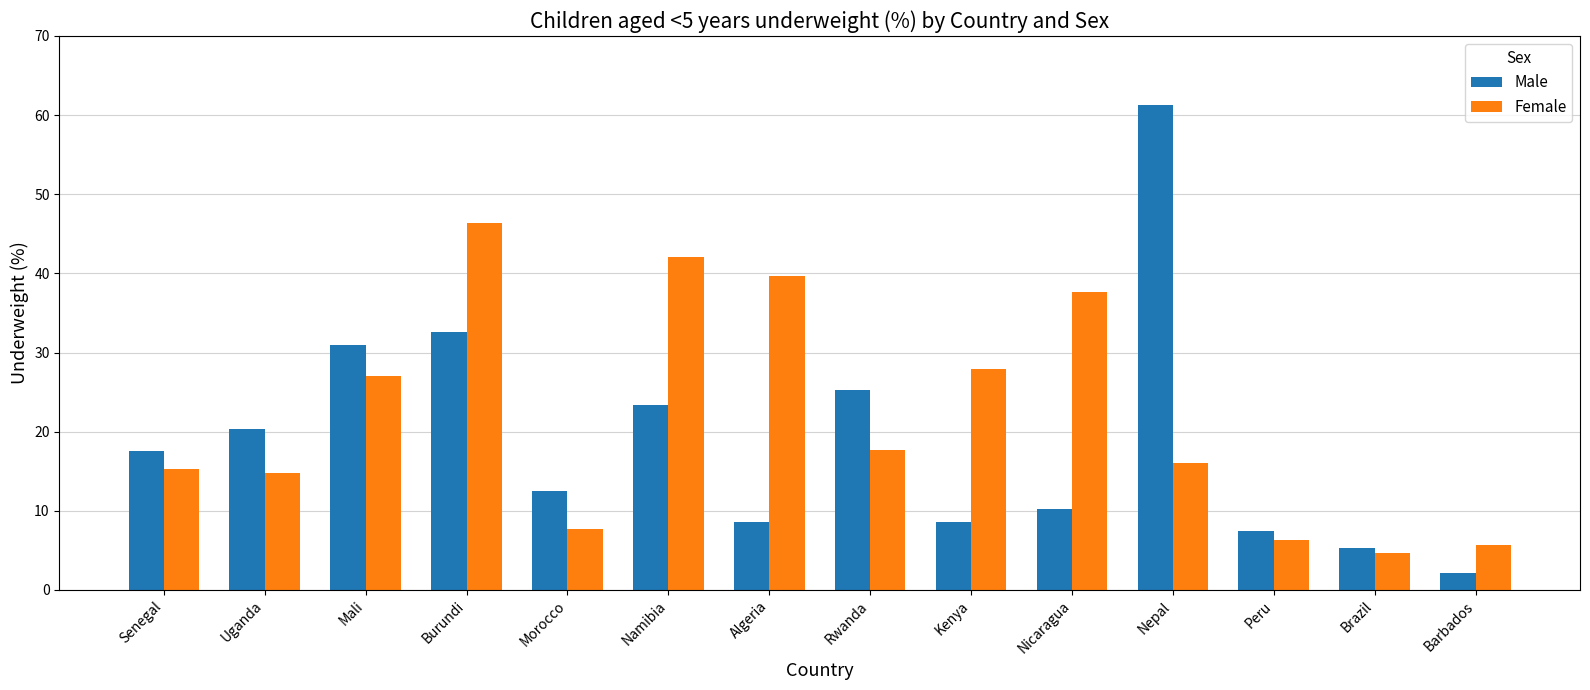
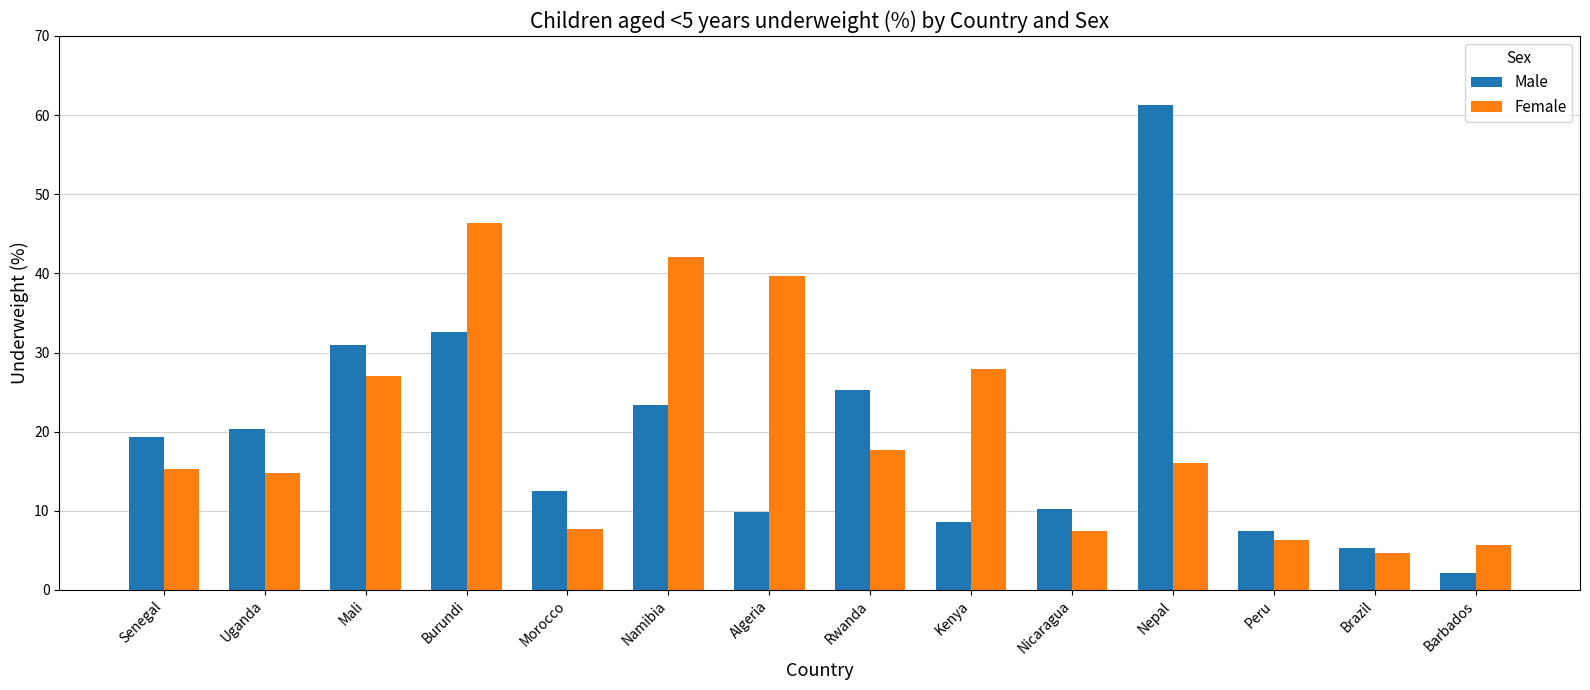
  {
    "Male": {
-     "Senegal": 18,
+     "Senegal": 19,
      "Uganda": 20,
      "Mali": 31,
      "Burundi": 33,
      "Morocco": 13,
      "Namibia": 23,
-     "Algeria": 9,
+     "Algeria": 10,
      "Rwanda": 25,
      "Kenya": 9,
      "Nicaragua": 10,
      "Nepal": 61,
      "Peru": 7,
      "Brazil": 5,
      "Barbados": 2
    },
    "Female": {
      "Senegal": 15,
      "Uganda": 15,
      "Mali": 27,
      "Burundi": 46,
      "Morocco": 8,
      "Namibia": 42,
      "Algeria": 40,
      "Rwanda": 18,
      "Kenya": 28,
-     "Nicaragua": 38,
+     "Nicaragua": 8,
      "Nepal": 16,
      "Peru": 6,
      "Brazil": 5,
      "Barbados": 6
    }
  }
